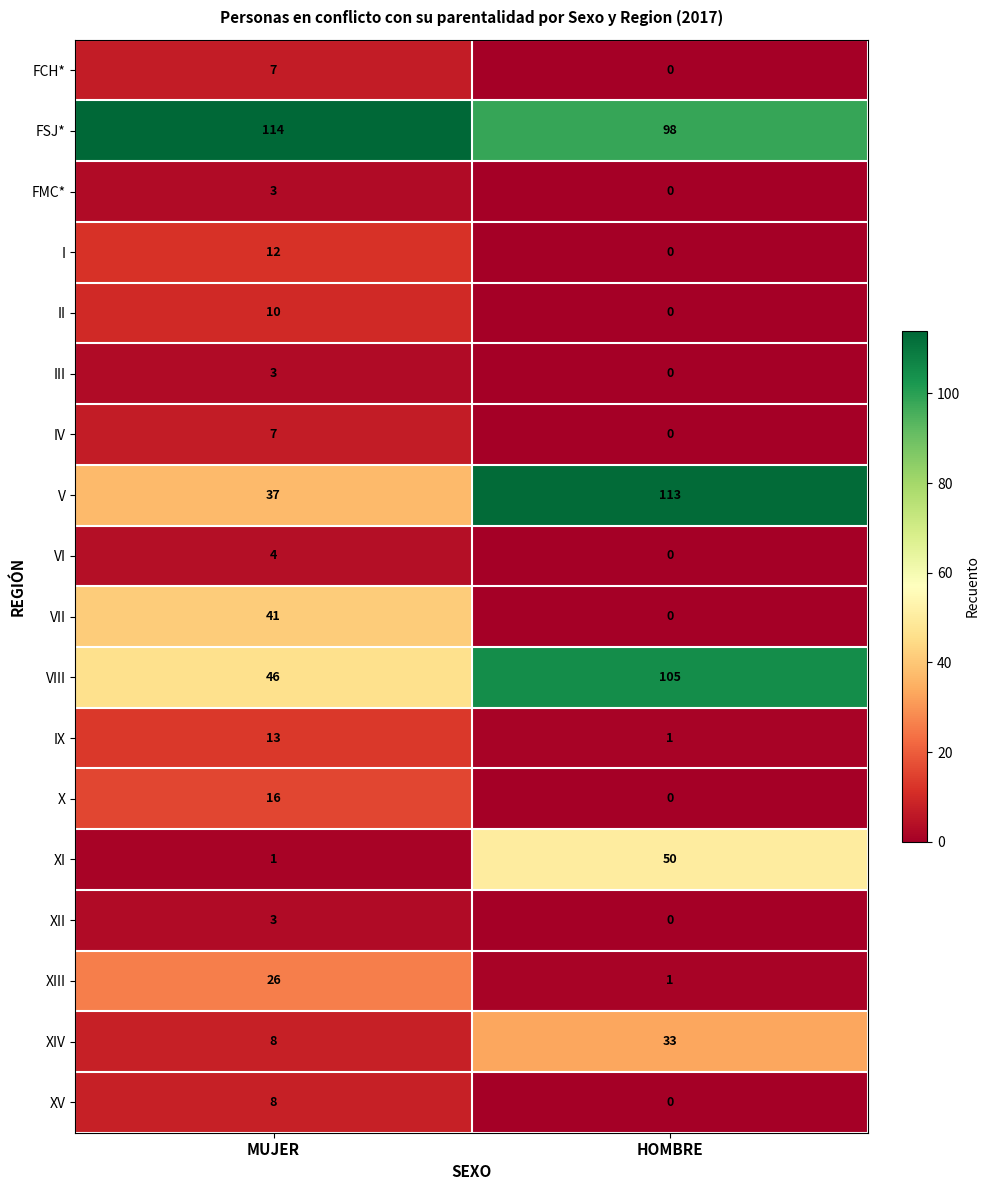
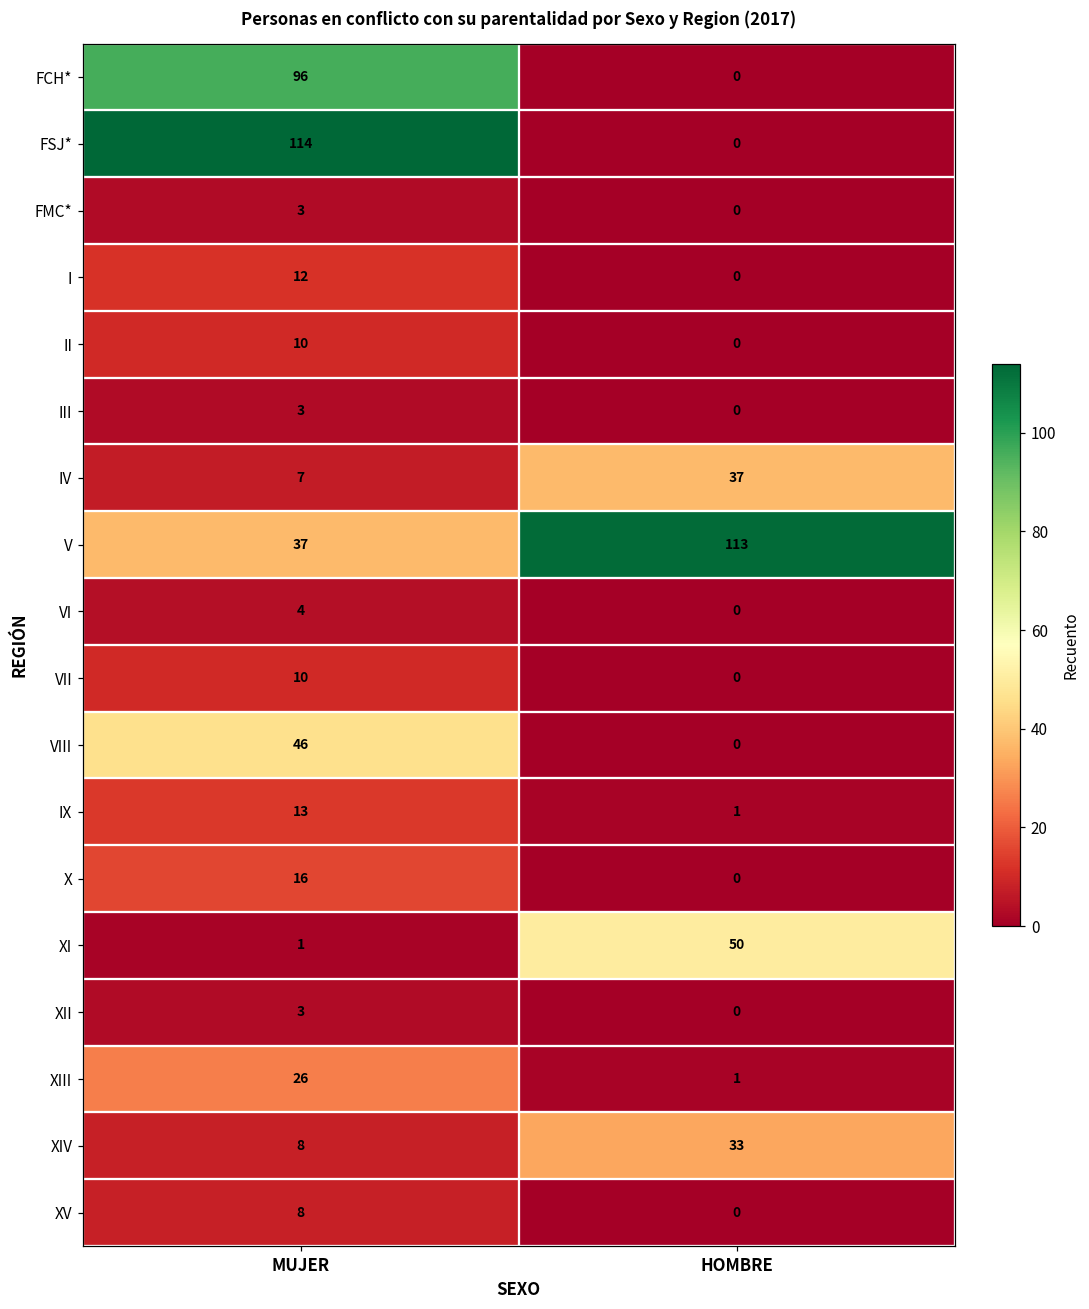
  {
    "FCH*": {
-     "MUJER": 7,
+     "MUJER": 96,
      "HOMBRE": 0
    },
    "FSJ*": {
      "MUJER": 114,
-     "HOMBRE": 98
+     "HOMBRE": 0
    },
    "FMC*": {
      "MUJER": 3,
      "HOMBRE": 0
    },
    "I": {
      "MUJER": 12,
      "HOMBRE": 0
    },
    "II": {
      "MUJER": 10,
      "HOMBRE": 0
    },
    "III": {
      "MUJER": 3,
      "HOMBRE": 0
    },
    "IV": {
      "MUJER": 7,
-     "HOMBRE": 0
+     "HOMBRE": 37
    },
    "V": {
      "MUJER": 37,
      "HOMBRE": 113
    },
    "VI": {
      "MUJER": 4,
      "HOMBRE": 0
    },
    "VII": {
-     "MUJER": 41,
+     "MUJER": 10,
      "HOMBRE": 0
    },
    "VIII": {
      "MUJER": 46,
-     "HOMBRE": 105
+     "HOMBRE": 0
    },
    "IX": {
      "MUJER": 13,
      "HOMBRE": 1
    },
    "X": {
      "MUJER": 16,
      "HOMBRE": 0
    },
    "XI": {
      "MUJER": 1,
      "HOMBRE": 50
    },
    "XII": {
      "MUJER": 3,
      "HOMBRE": 0
    },
    "XIII": {
      "MUJER": 26,
      "HOMBRE": 1
    },
    "XIV": {
      "MUJER": 8,
      "HOMBRE": 33
    },
    "XV": {
      "MUJER": 8,
      "HOMBRE": 0
    }
  }
